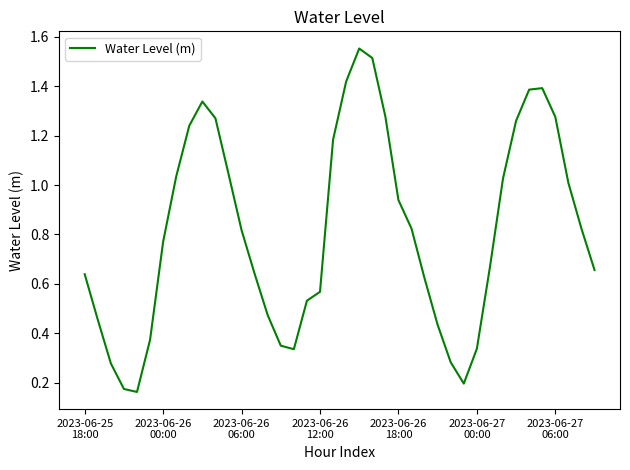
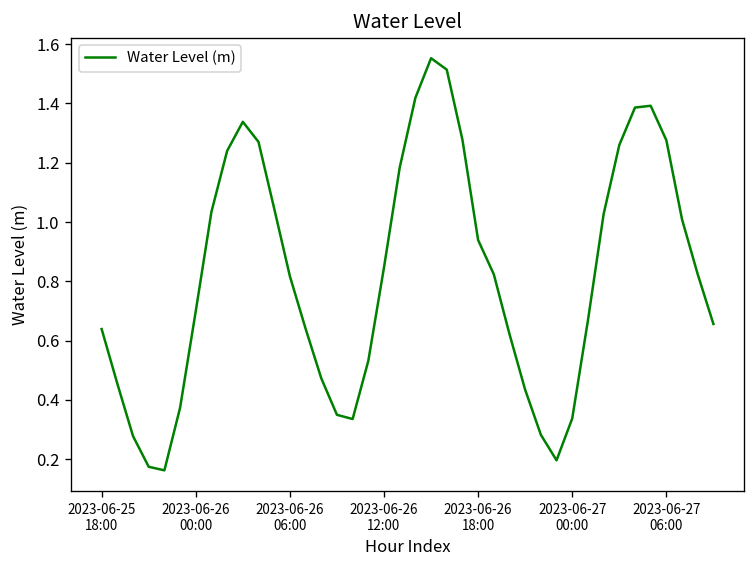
  {
    "2023-06-25 18:00": 0.64,
-   "2023-06-26 00:00": 0.77,
+   "2023-06-26 00:00": 0.70,
    "2023-06-26 06:00": 0.82,
-   "2023-06-26 12:00": 0.57,
+   "2023-06-26 12:00": 0.85,
    "2023-06-26 18:00": 0.94,
    "2023-06-27 00:00": 0.34,
    "2023-06-27 06:00": 1.28
  }
